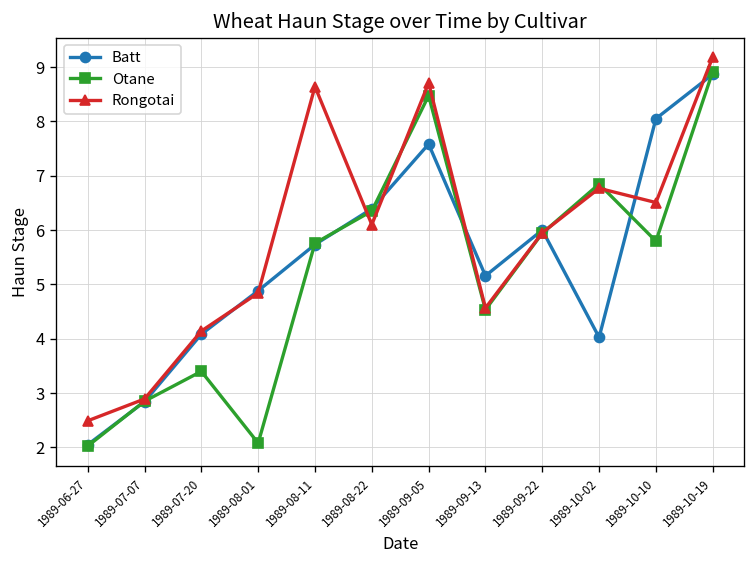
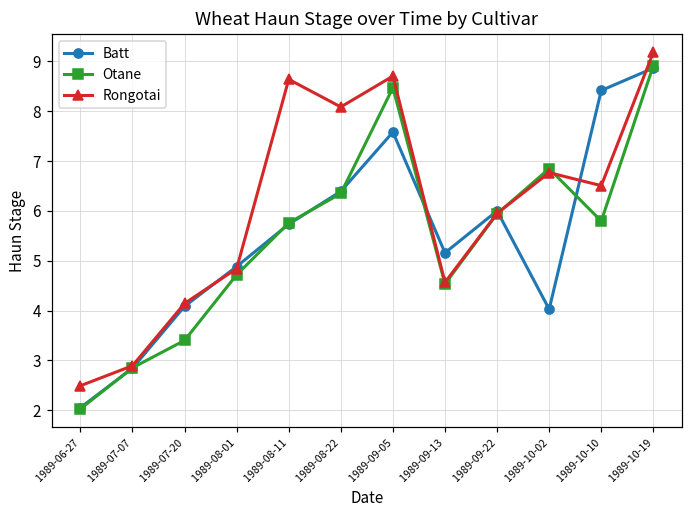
  {
    "Batt": {
      "1989-07-20": 4.1,
      "1989-09-05": 7.6,
      "1989-09-13": 5.2,
      "1989-10-02": 4.0,
-     "1989-10-10": 8.0
+     "1989-10-10": 8.4
    },
    "Otane": {
      "1989-07-20": 3.4,
-     "1989-08-01": 2.1,
+     "1989-08-01": 4.7,
      "1989-09-05": 8.5,
      "1989-10-02": 6.8,
      "1989-10-10": 5.8
    },
    "Rongotai": {
      "1989-06-27": 2.5,
      "1989-07-20": 4.1,
      "1989-08-11": 8.6,
-     "1989-08-22": 6.1,
+     "1989-08-22": 8.1,
      "1989-09-05": 8.7,
      "1989-10-02": 6.8,
      "1989-10-10": 6.5,
      "1989-10-19": 9.2
    }
  }
